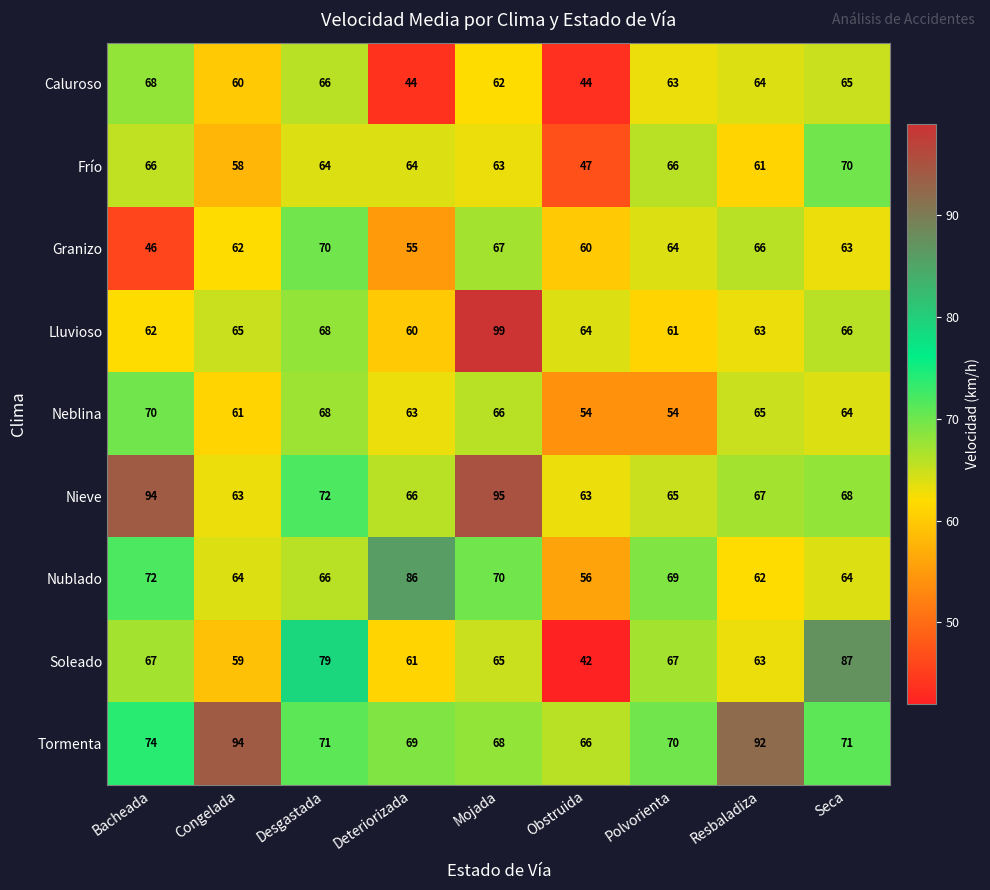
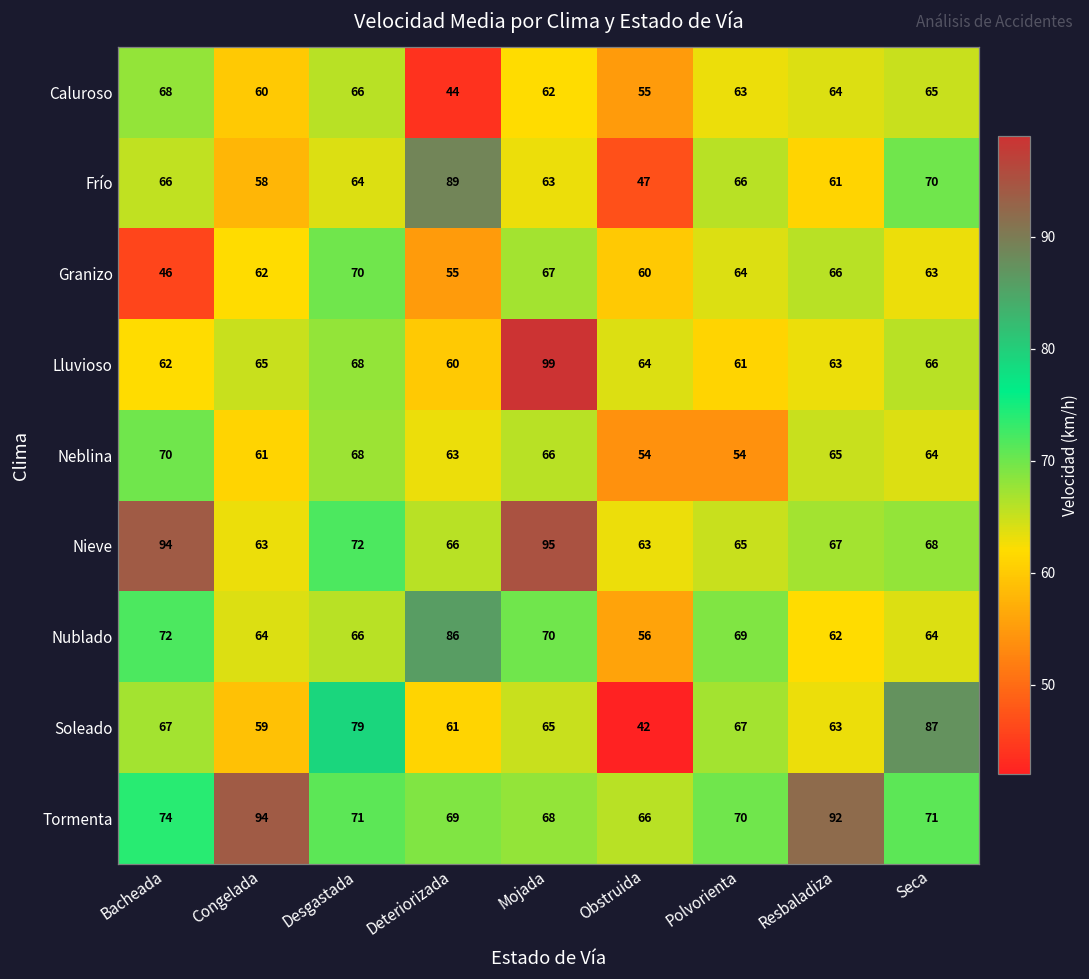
  {
    "Caluroso": {
      "Bacheada": 68,
      "Congelada": 60,
      "Desgastada": 66,
      "Deteriorizada": 44,
      "Mojada": 62,
-     "Obstruida": 44,
+     "Obstruida": 55,
      "Polvorienta": 63,
      "Resbaladiza": 64,
      "Seca": 65
    },
    "Frío": {
      "Bacheada": 66,
      "Congelada": 58,
      "Desgastada": 64,
-     "Deteriorizada": 64,
+     "Deteriorizada": 89,
      "Mojada": 63,
      "Obstruida": 47,
      "Polvorienta": 66,
      "Resbaladiza": 61,
      "Seca": 70
    },
    "Granizo": {
      "Bacheada": 46,
      "Congelada": 62,
      "Desgastada": 70,
      "Deteriorizada": 55,
      "Mojada": 67,
      "Obstruida": 60,
      "Polvorienta": 64,
      "Resbaladiza": 66,
      "Seca": 63
    },
    "Lluvioso": {
      "Bacheada": 62,
      "Congelada": 65,
      "Desgastada": 68,
      "Deteriorizada": 60,
      "Mojada": 99,
      "Obstruida": 64,
      "Polvorienta": 61,
      "Resbaladiza": 63,
      "Seca": 66
    },
    "Neblina": {
      "Bacheada": 70,
      "Congelada": 61,
      "Desgastada": 68,
      "Deteriorizada": 63,
      "Mojada": 66,
      "Obstruida": 54,
      "Polvorienta": 54,
      "Resbaladiza": 65,
      "Seca": 64
    },
    "Nieve": {
      "Bacheada": 94,
      "Congelada": 63,
      "Desgastada": 72,
      "Deteriorizada": 66,
      "Mojada": 95,
      "Obstruida": 63,
      "Polvorienta": 65,
      "Resbaladiza": 67,
      "Seca": 68
    },
    "Nublado": {
      "Bacheada": 72,
      "Congelada": 64,
      "Desgastada": 66,
      "Deteriorizada": 86,
      "Mojada": 70,
      "Obstruida": 56,
      "Polvorienta": 69,
      "Resbaladiza": 62,
      "Seca": 64
    },
    "Soleado": {
      "Bacheada": 67,
      "Congelada": 59,
      "Desgastada": 79,
      "Deteriorizada": 61,
      "Mojada": 65,
      "Obstruida": 42,
      "Polvorienta": 67,
      "Resbaladiza": 63,
      "Seca": 87
    },
    "Tormenta": {
      "Bacheada": 74,
      "Congelada": 94,
      "Desgastada": 71,
      "Deteriorizada": 69,
      "Mojada": 68,
      "Obstruida": 66,
      "Polvorienta": 70,
      "Resbaladiza": 92,
      "Seca": 71
    }
  }
